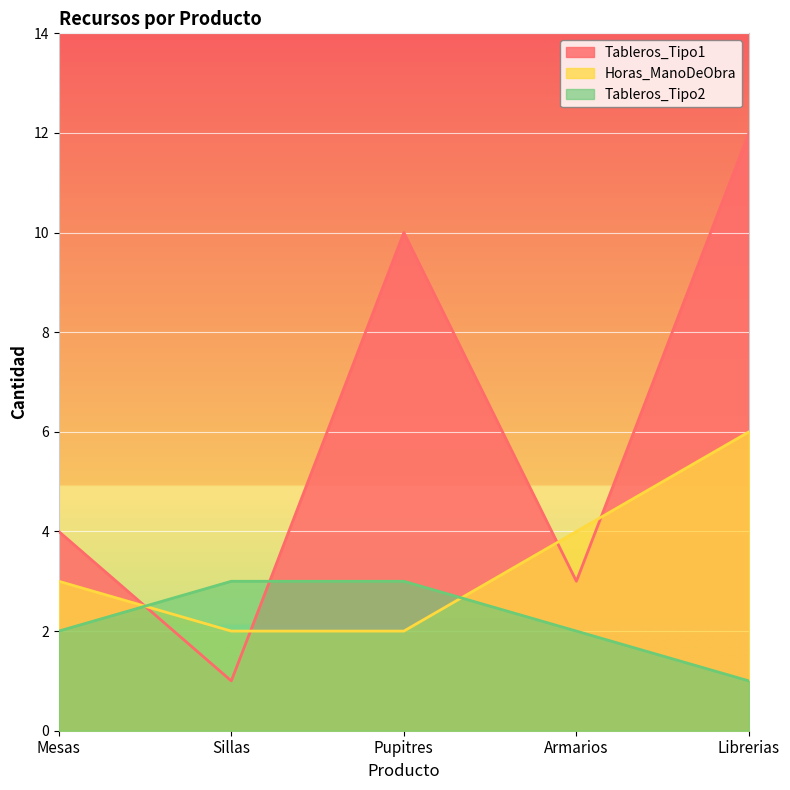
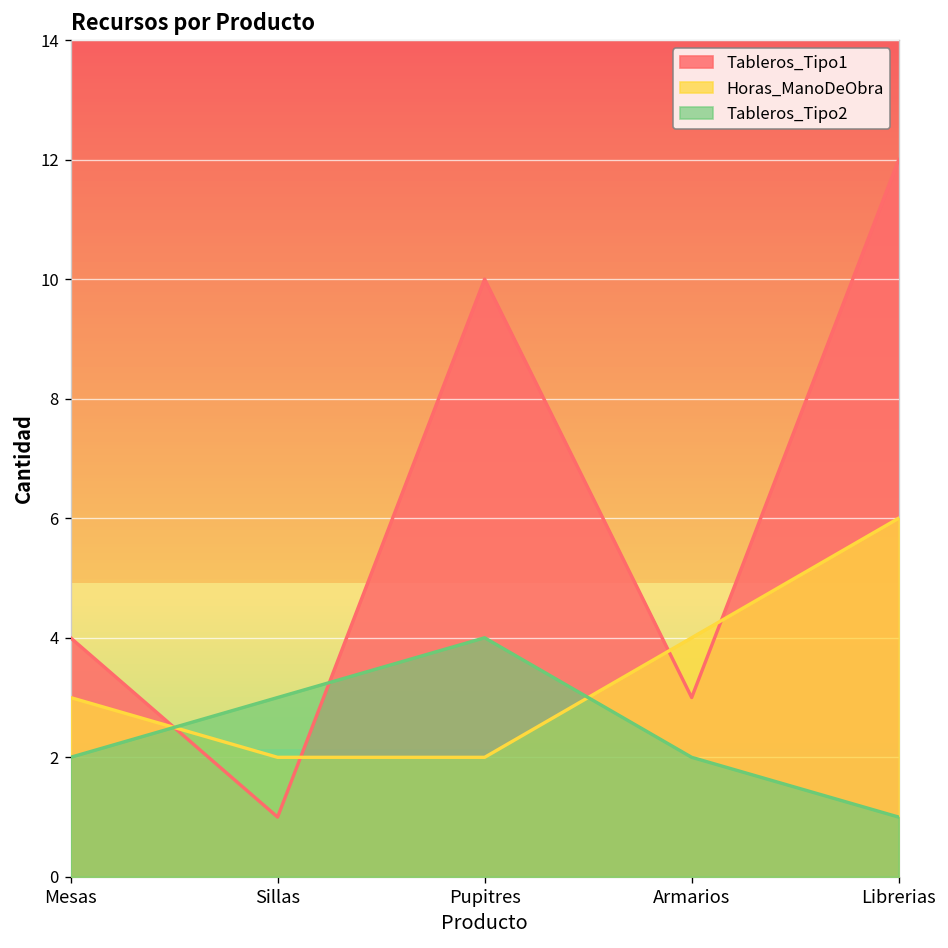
  {
    "Tableros_Tipo1": {
      "Mesas": 4,
      "Sillas": 1,
      "Pupitres": 10,
      "Armarios": 3,
      "Librerias": 12
    },
    "Horas_ManoDeObra": {
      "Mesas": 3,
      "Sillas": 2,
      "Pupitres": 2,
      "Armarios": 4,
      "Librerias": 6
    },
    "Tableros_Tipo2": {
      "Mesas": 2,
      "Sillas": 3,
-     "Pupitres": 3,
+     "Pupitres": 4,
      "Armarios": 2,
      "Librerias": 1
    }
  }
